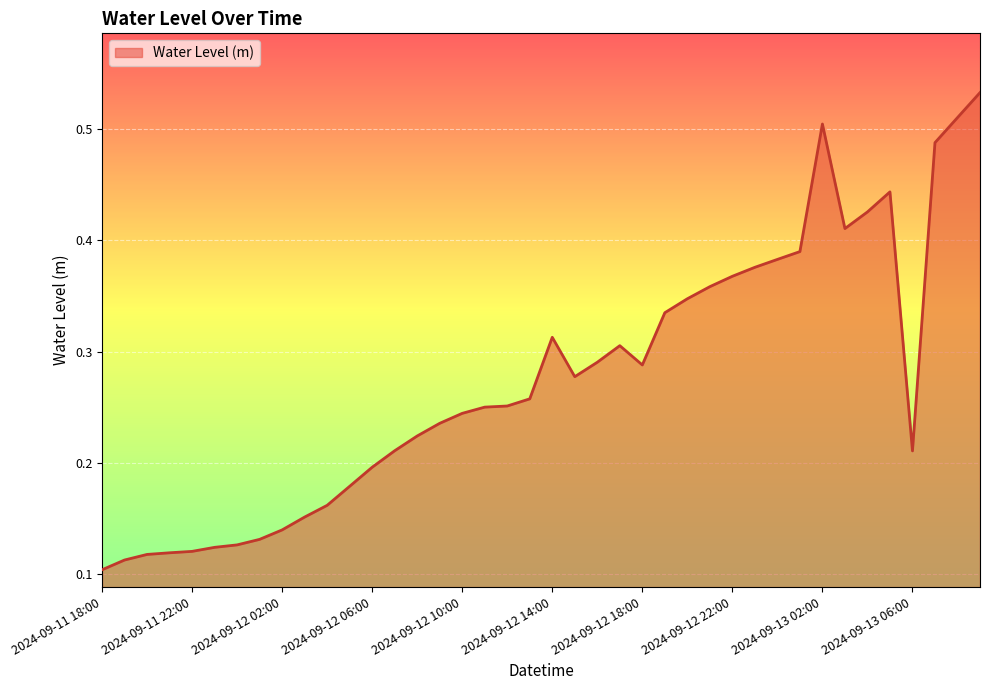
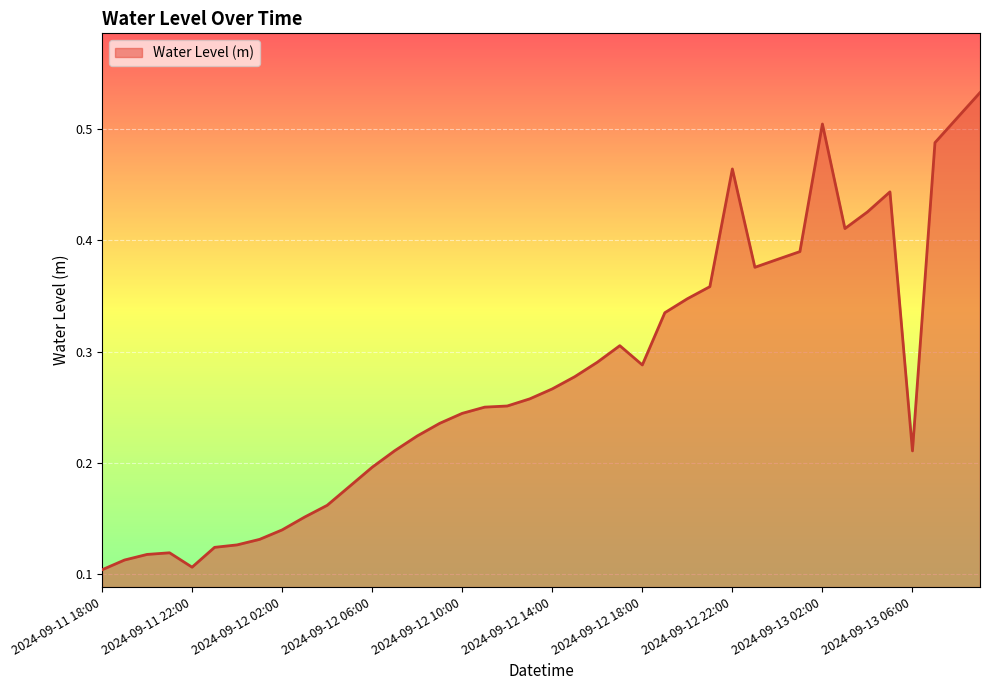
  {
    "2024-09-11 18:00": 0.104,
-   "2024-09-11 22:00": 0.120,
+   "2024-09-11 22:00": 0.106,
    "2024-09-12 02:00": 0.140,
    "2024-09-12 06:00": 0.196,
    "2024-09-12 10:00": 0.244,
-   "2024-09-12 14:00": 0.313,
+   "2024-09-12 14:00": 0.266,
    "2024-09-12 18:00": 0.288,
-   "2024-09-12 22:00": 0.368,
+   "2024-09-12 22:00": 0.464,
    "2024-09-13 02:00": 0.505,
    "2024-09-13 06:00": 0.211
  }
